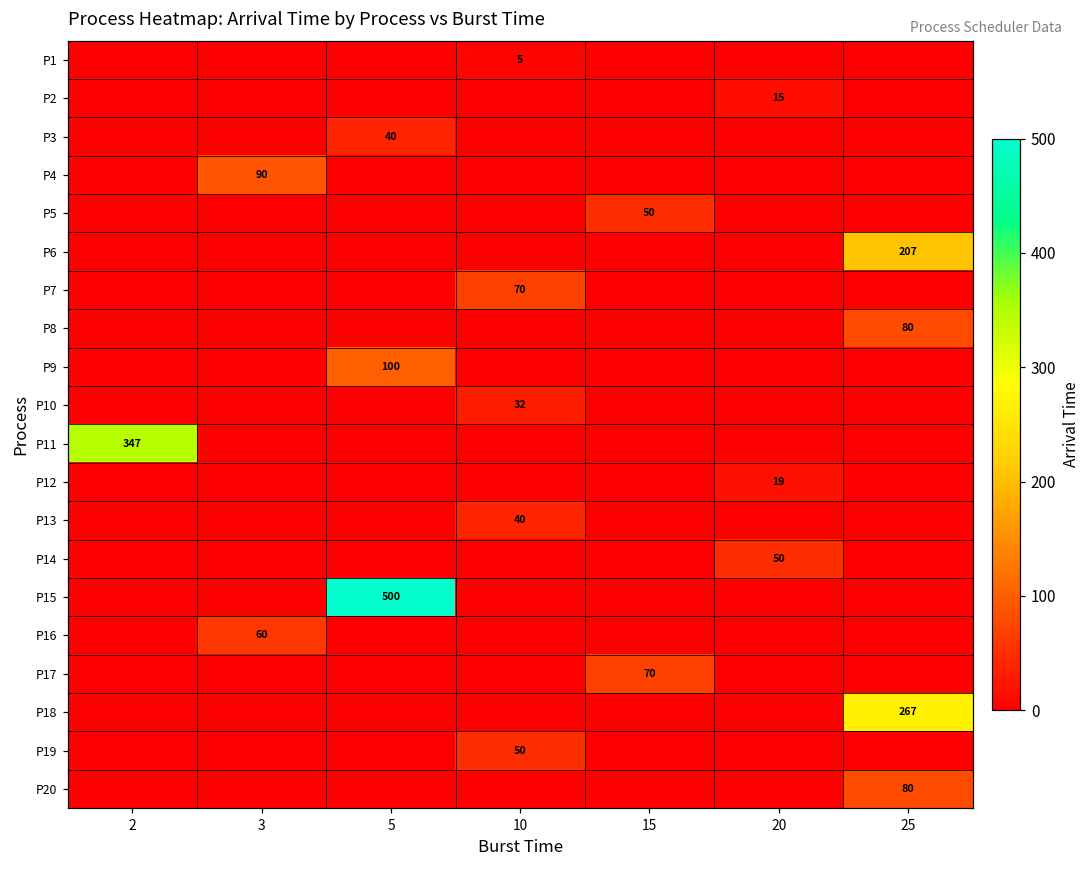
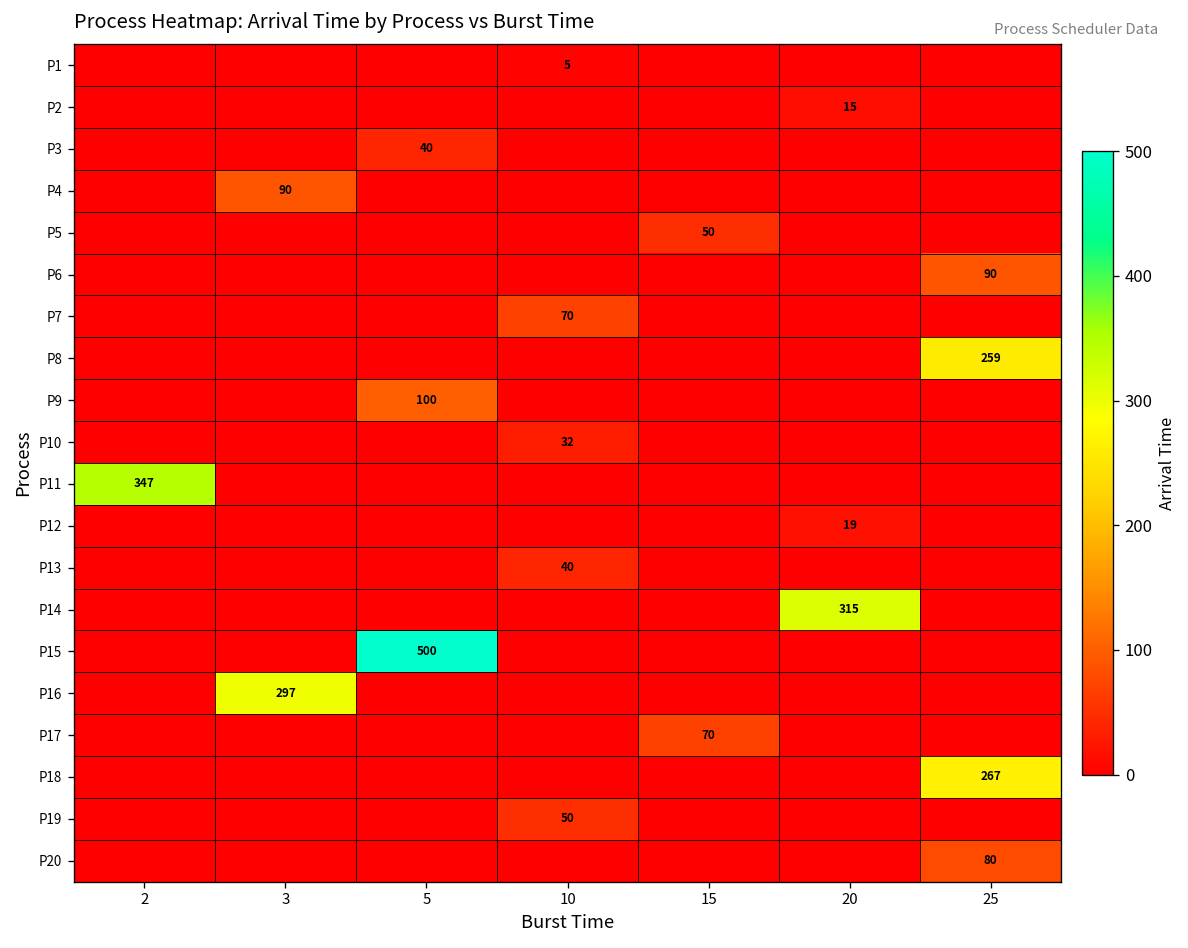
  {
    "P1": {
      "10": 5
    },
    "P2": {
      "20": 15
    },
    "P3": {
      "5": 40
    },
    "P4": {
      "3": 90
    },
    "P5": {
      "15": 50
    },
    "P6": {
-     "25": 207
+     "25": 90
    },
    "P7": {
      "10": 70
    },
    "P8": {
-     "25": 80
+     "25": 259
    },
    "P9": {
      "5": 100
    },
    "P10": {
      "10": 32
    },
    "P11": {
      "2": 347
    },
    "P12": {
      "20": 19
    },
    "P13": {
      "10": 40
    },
    "P14": {
-     "20": 50
+     "20": 315
    },
    "P15": {
      "5": 500
    },
    "P16": {
-     "3": 60
+     "3": 297
    },
    "P17": {
      "15": 70
    },
    "P18": {
      "25": 267
    },
    "P19": {
      "10": 50
    },
    "P20": {
      "25": 80
    }
  }
